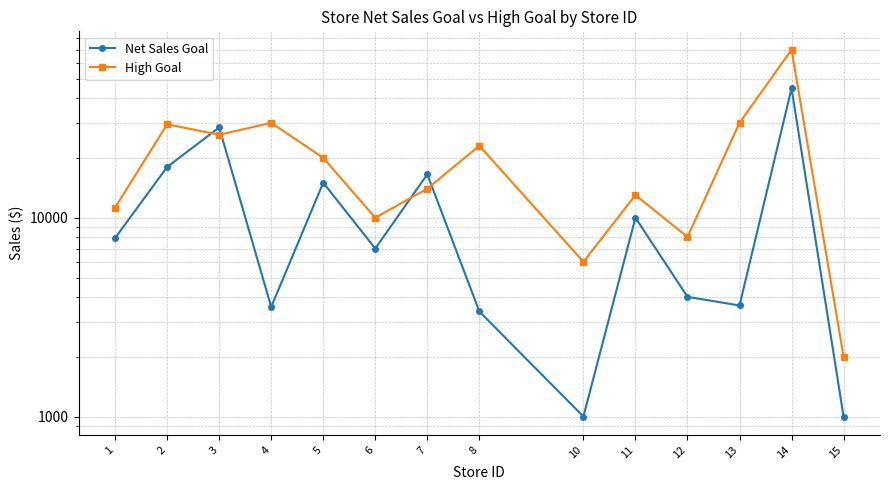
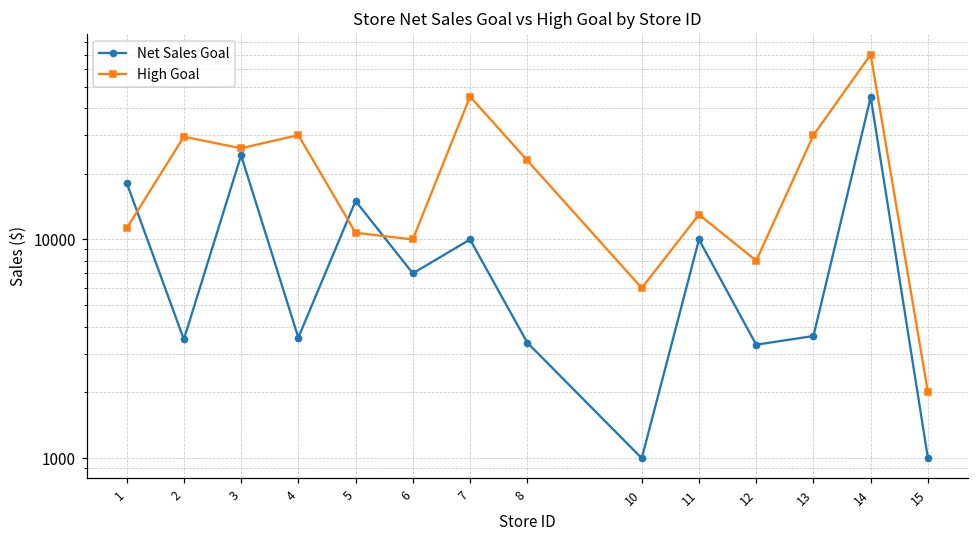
  {
    "Net Sales Goal": {
-     "1": 7900,
-     "2": 18000,
-     "3": 28000,
+     "1": 18000,
+     "2": 3500,
+     "3": 24000,
      "4": 3600,
      "5": 15000,
      "6": 7000,
-     "7": 17000,
+     "7": 10000,
      "8": 3400,
      "10": 1000,
      "11": 10000,
-     "12": 4000,
+     "12": 3300,
      "13": 3600,
      "14": 45000,
      "15": 1000
    },
    "High Goal": {
      "1": 11000,
      "2": 29000,
      "3": 26000,
      "4": 30000,
-     "5": 20000,
+     "5": 11000,
      "6": 10000,
-     "7": 14000,
+     "7": 45000,
      "8": 23000,
      "10": 6000,
      "11": 13000,
      "12": 8000,
      "13": 30000,
      "14": 70000,
      "15": 2000
    }
  }
